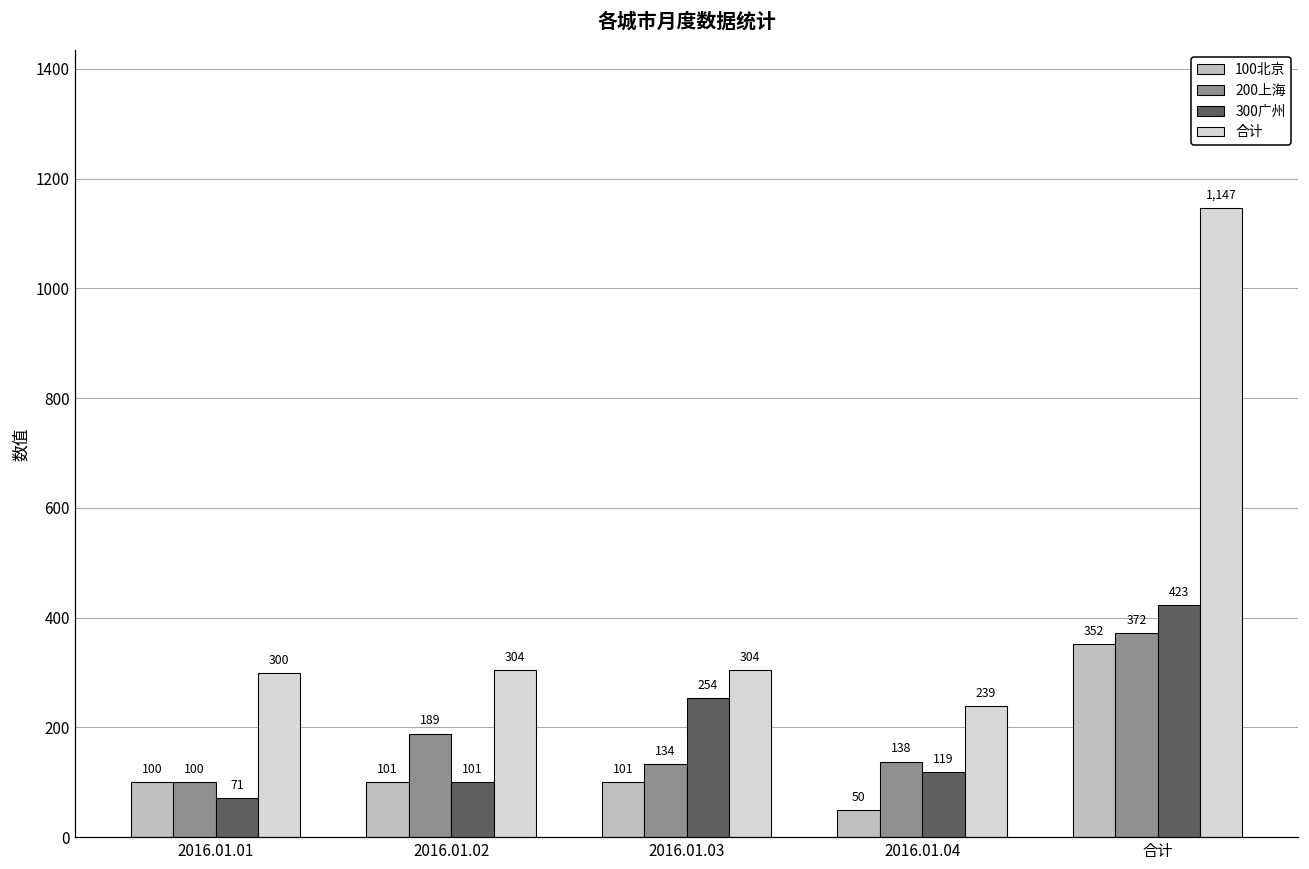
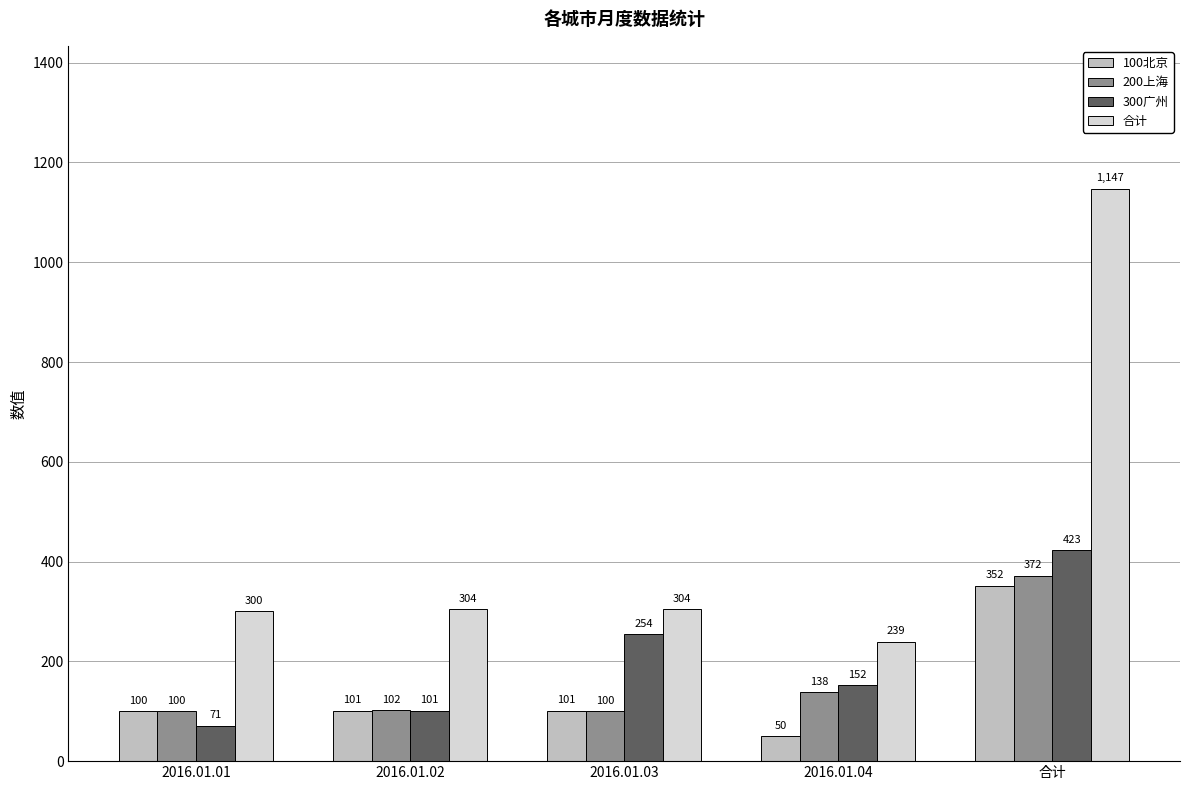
  {
    "200上海": {
      "2016.01.01": 100,
-     "2016.01.02": 189,
-     "2016.01.03": 134,
+     "2016.01.02": 102,
+     "2016.01.03": 100,
      "2016.01.04": 138,
      "合计": 372
    },
    "300广州": {
      "2016.01.01": 71,
      "2016.01.02": 101,
      "2016.01.03": 254,
-     "2016.01.04": 119,
+     "2016.01.04": 152,
      "合计": 423
    }
  }
